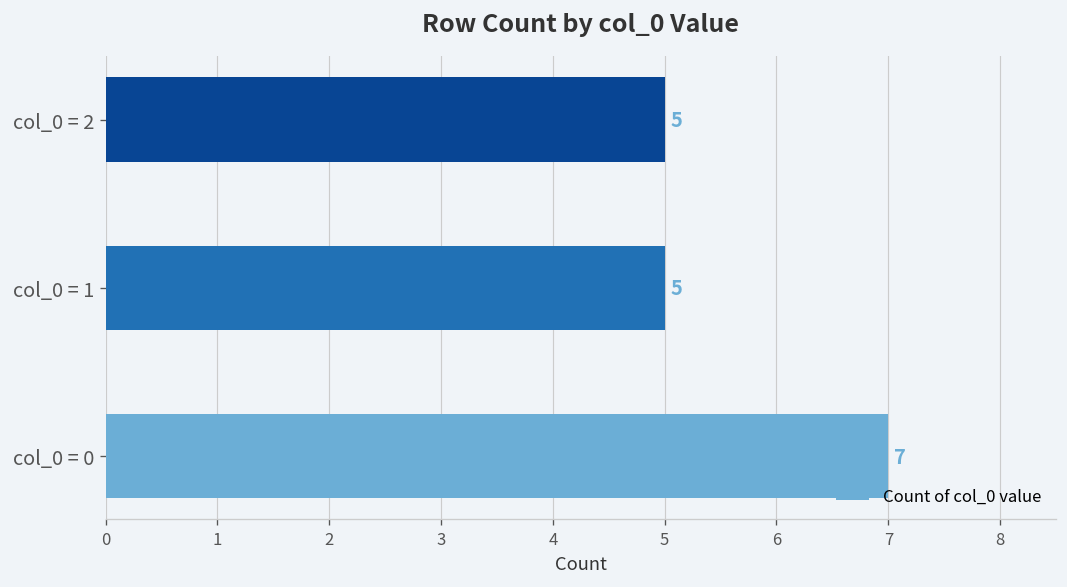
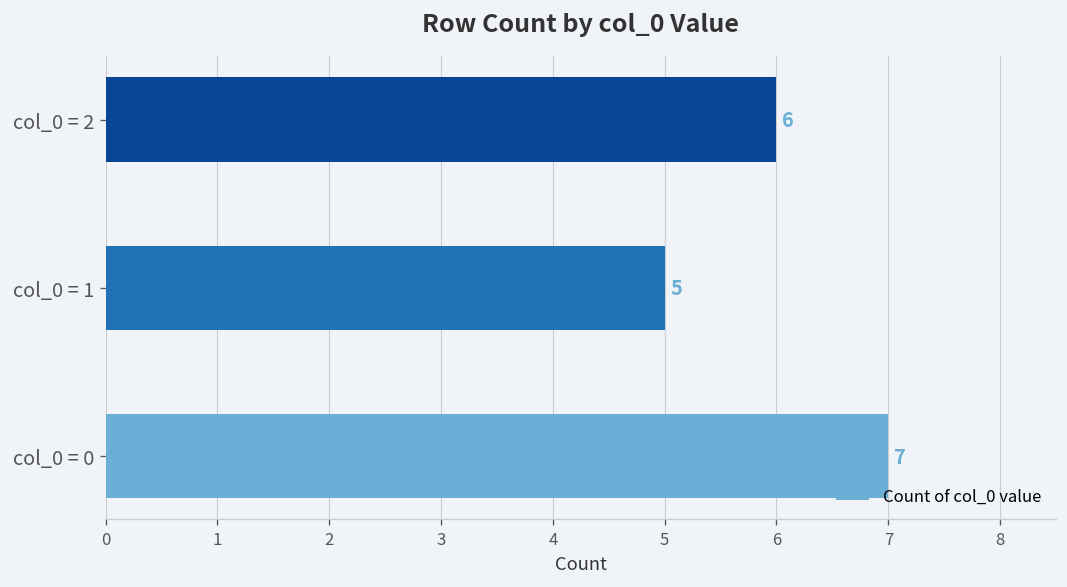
  {
-   "col_0 = 2": 5,
+   "col_0 = 2": 6,
    "col_0 = 1": 5,
    "col_0 = 0": 7
  }
